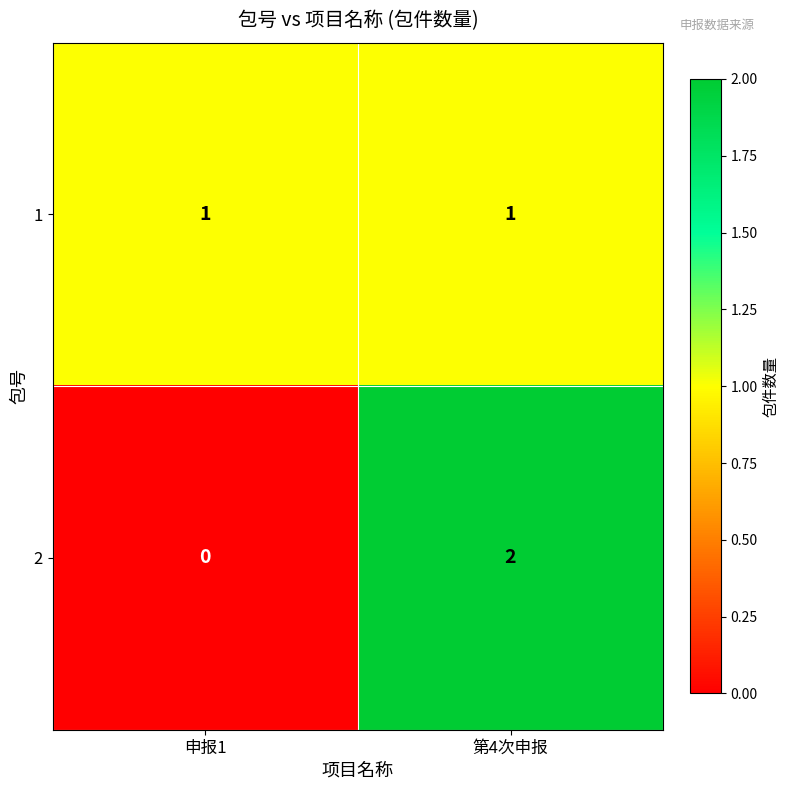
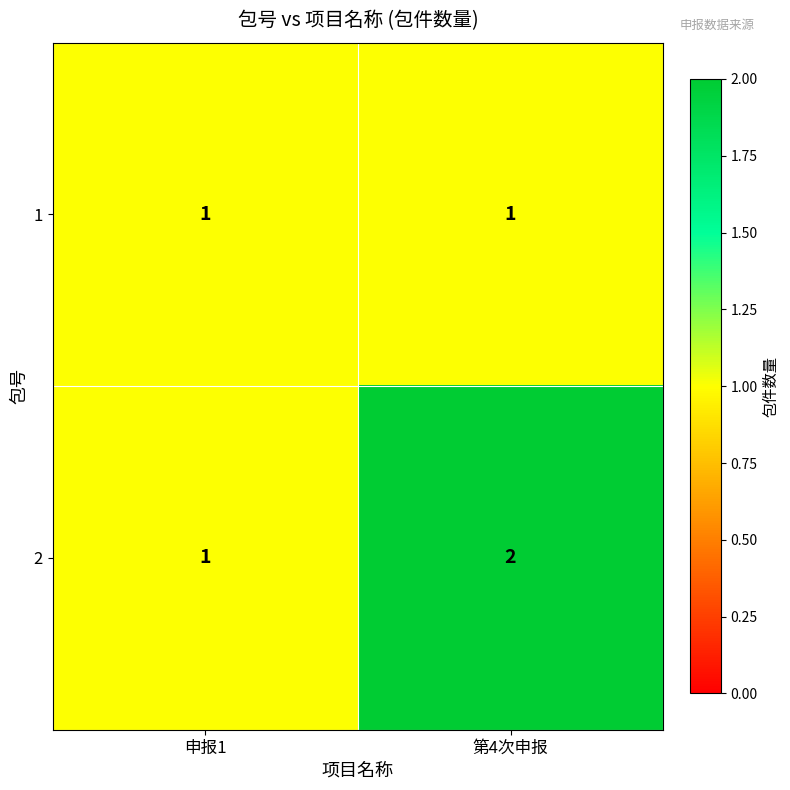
  {
    "1": {
      "申报1": 1,
      "第4次申报": 1
    },
    "2": {
-     "申报1": 0,
+     "申报1": 1,
      "第4次申报": 2
    }
  }
